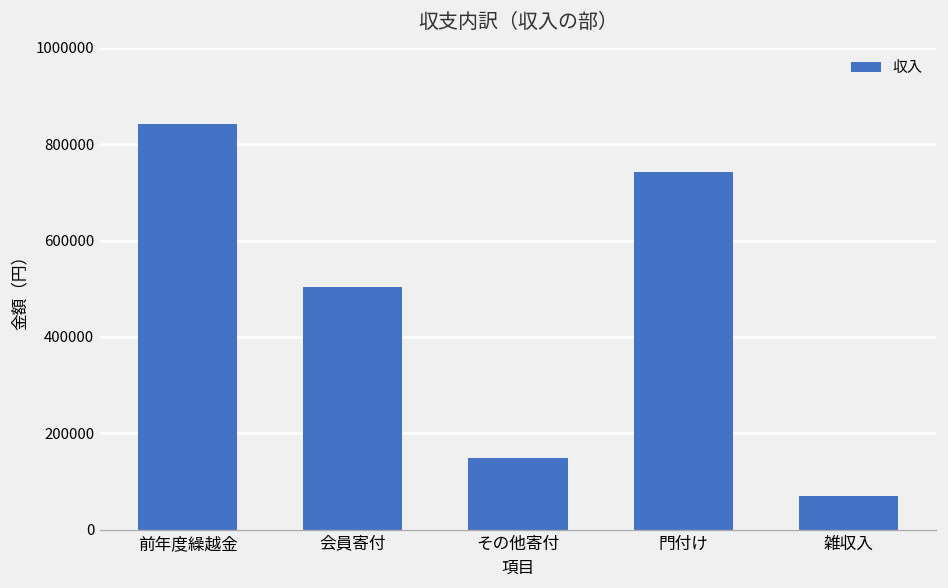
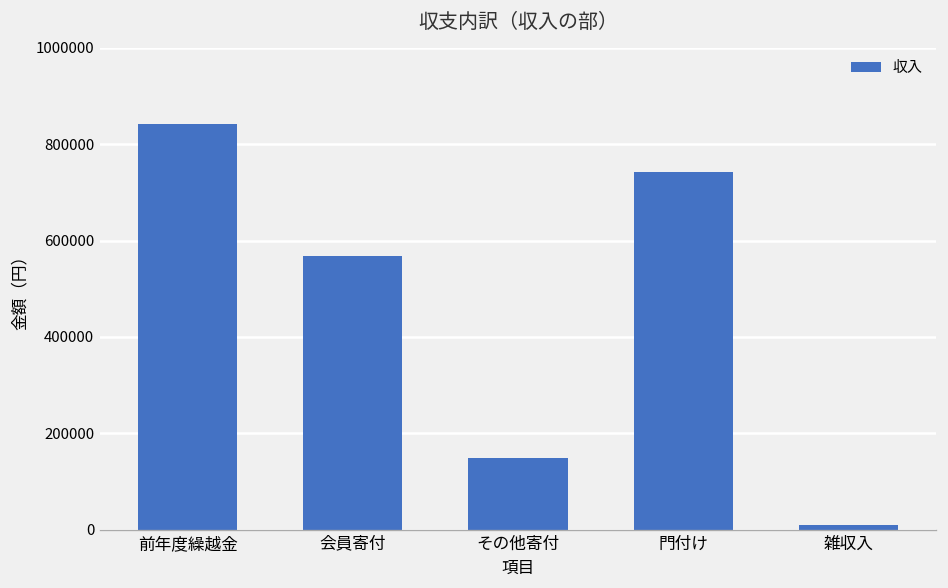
  {
    "前年度繰越金": 840000,
-   "会員寄付": 500000,
+   "会員寄付": 570000,
    "その他寄付": 150000,
    "門付け": 740000,
-   "雑収入": 70000
+   "雑収入": 10000
  }
